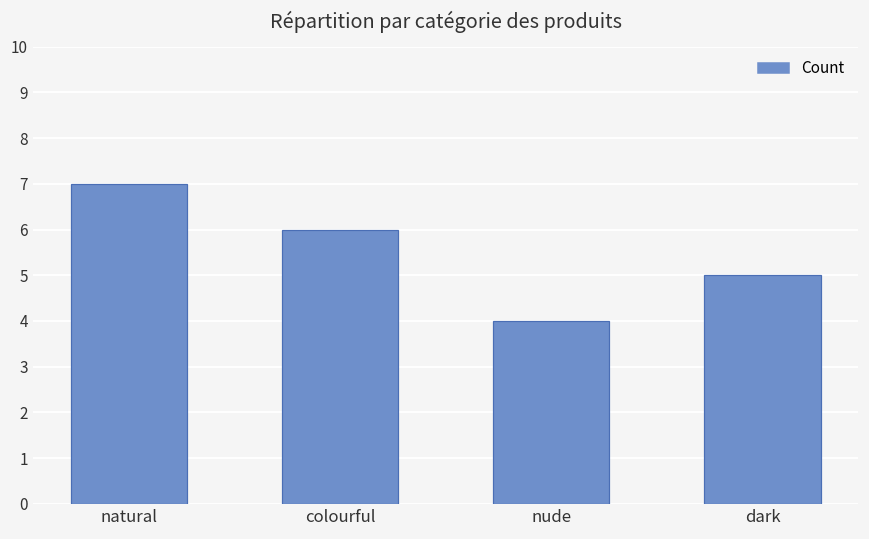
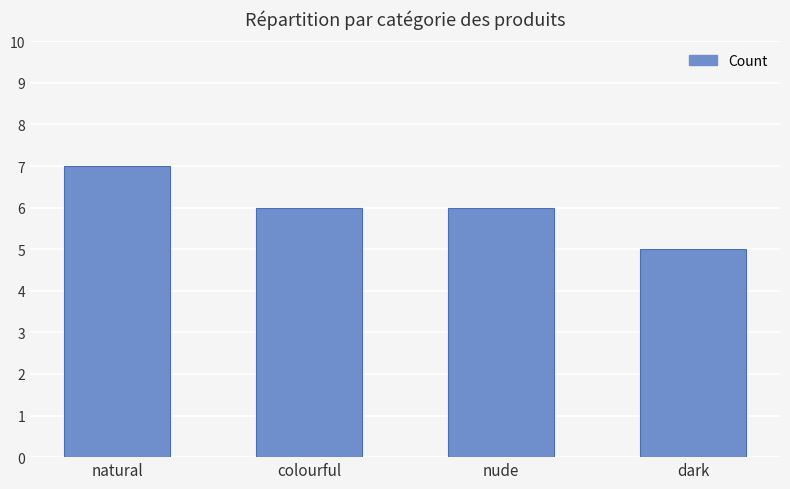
  {
    "natural": 7,
    "colourful": 6,
-   "nude": 4,
+   "nude": 6,
    "dark": 5
  }
